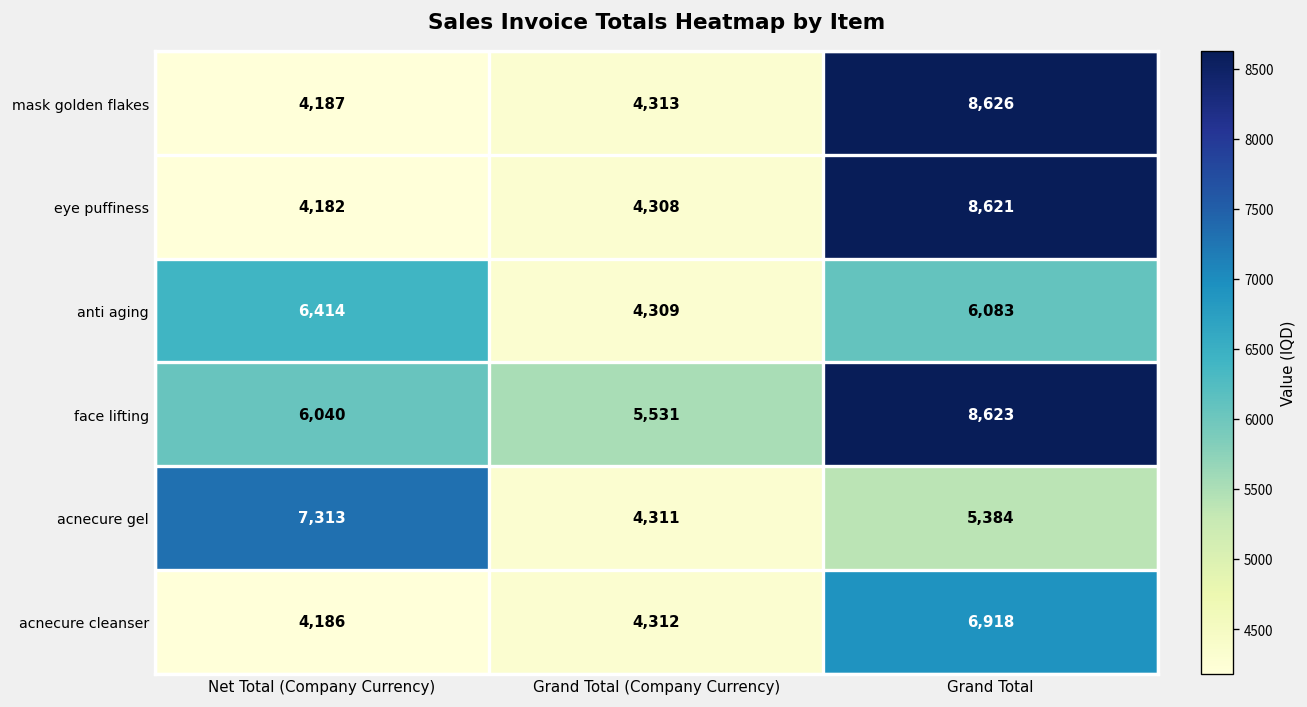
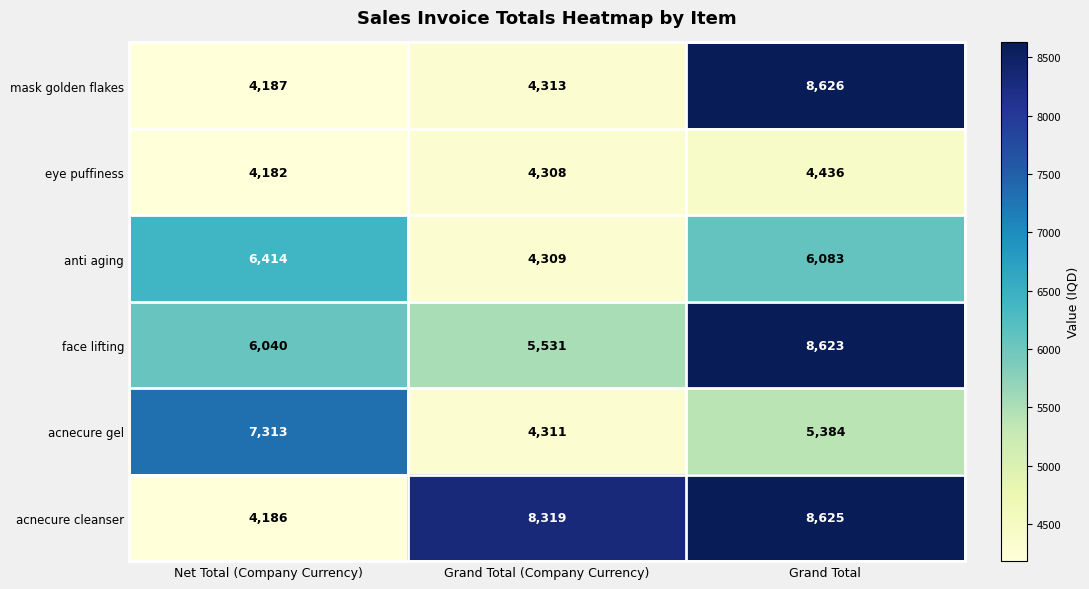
  {
    "mask golden flakes": {
      "Net Total (Company Currency)": "4,187",
      "Grand Total (Company Currency)": "4,313",
      "Grand Total": "8,626"
    },
    "eye puffiness": {
      "Net Total (Company Currency)": "4,182",
      "Grand Total (Company Currency)": "4,308",
-     "Grand Total": "8,621"
+     "Grand Total": "4,436"
    },
    "anti aging": {
      "Net Total (Company Currency)": "6,414",
      "Grand Total (Company Currency)": "4,309",
      "Grand Total": "6,083"
    },
    "face lifting": {
      "Net Total (Company Currency)": "6,040",
      "Grand Total (Company Currency)": "5,531",
      "Grand Total": "8,623"
    },
    "acnecure gel": {
      "Net Total (Company Currency)": "7,313",
      "Grand Total (Company Currency)": "4,311",
      "Grand Total": "5,384"
    },
    "acnecure cleanser": {
      "Net Total (Company Currency)": "4,186",
-     "Grand Total (Company Currency)": "4,312",
-     "Grand Total": "6,918"
+     "Grand Total (Company Currency)": "8,319",
+     "Grand Total": "8,625"
    }
  }
